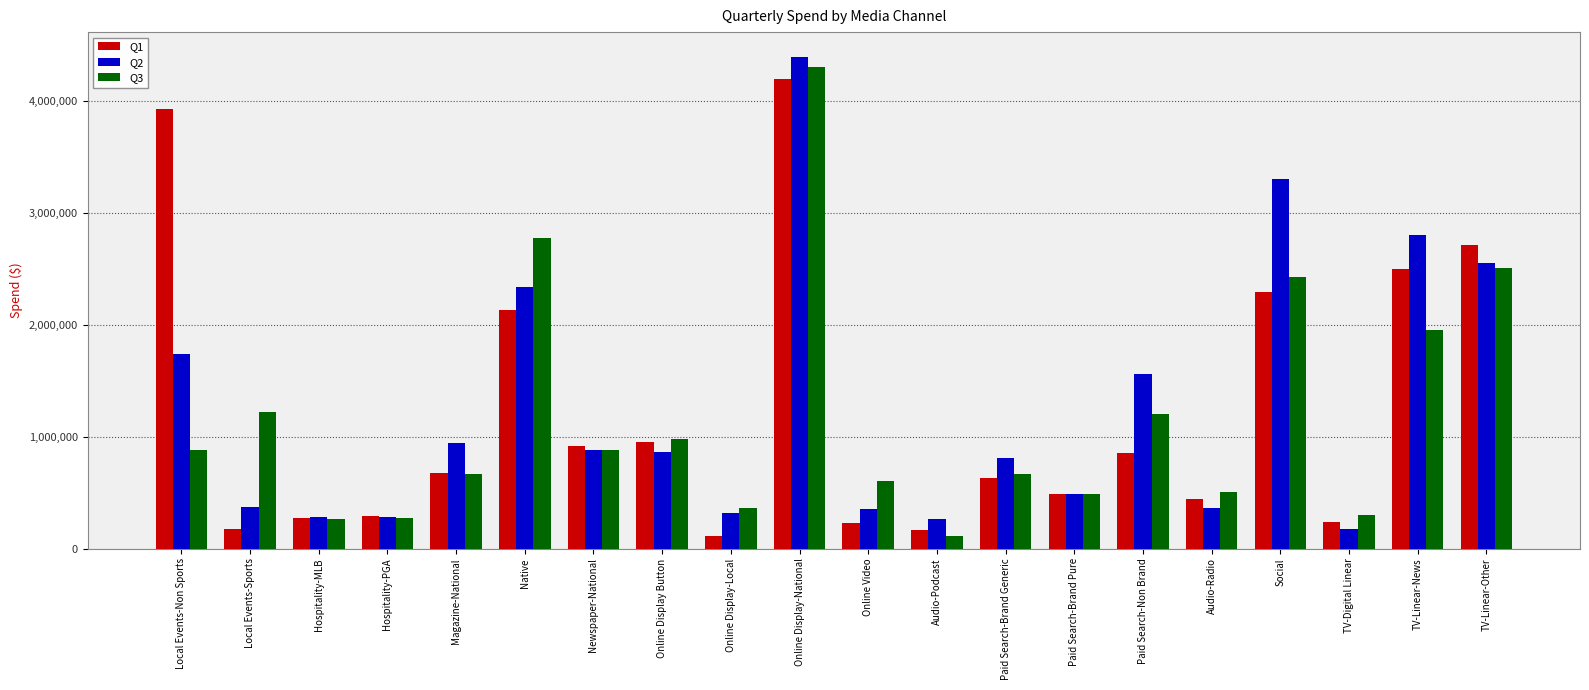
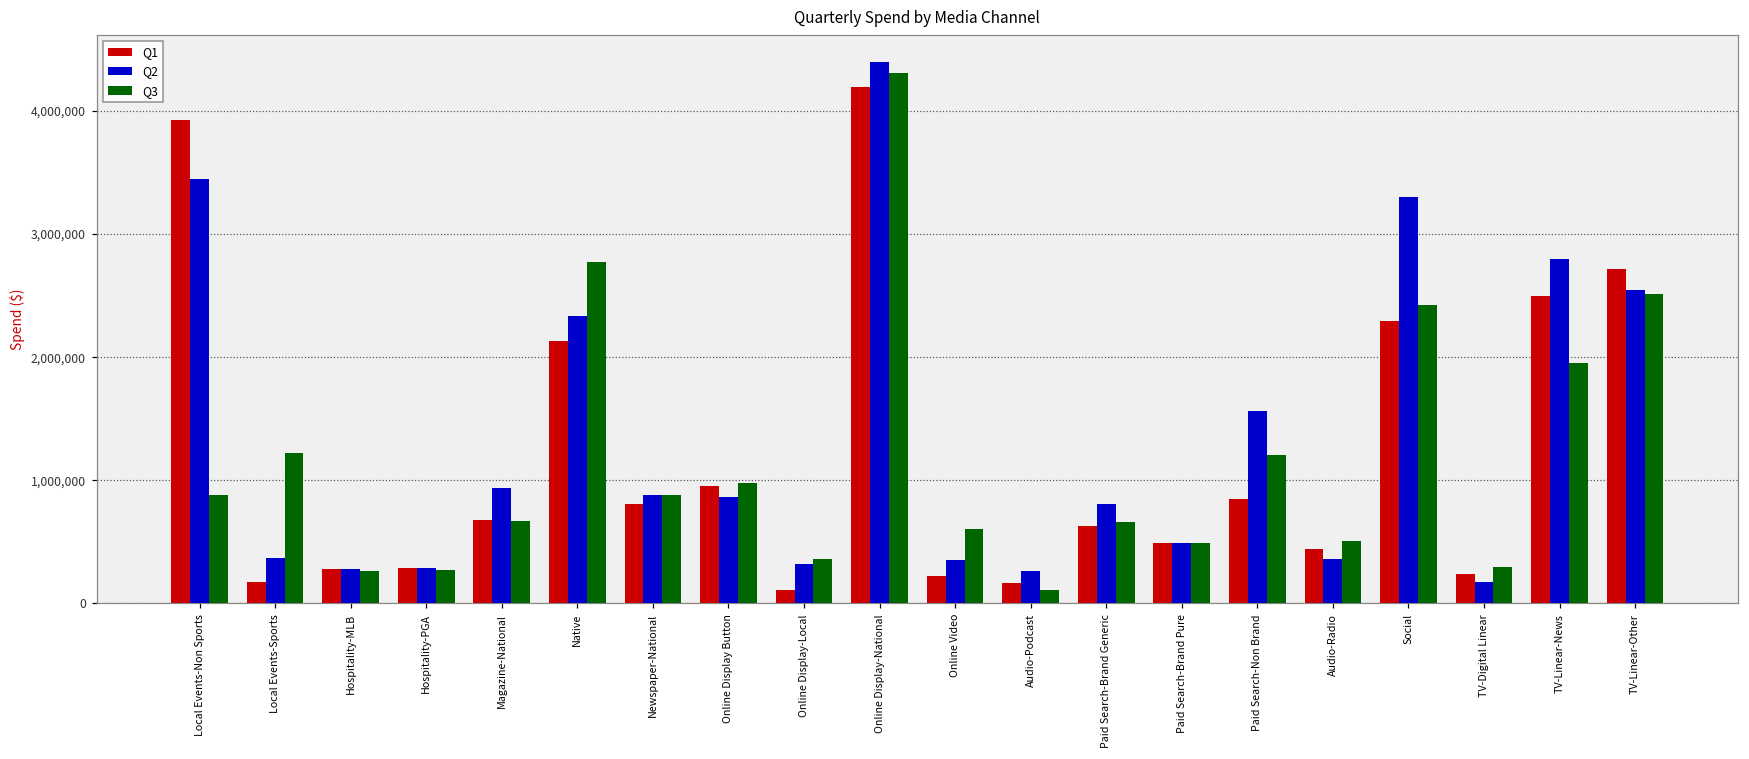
  {
    "Q1": {
      "Local Events-Non Sports": "3,930,000",
      "Local Events-Sports": "170,000",
      "Hospitality-MLB": "280,000",
      "Hospitality-PGA": "290,000",
      "Magazine-National": "680,000",
      "Native": "2,130,000",
-     "Newspaper-National": "920,000",
+     "Newspaper-National": "810,000",
      "Online Display Button": "950,000",
      "Online Display-Local": "110,000",
      "Online Display-National": "4,200,000",
      "Online Video": "230,000",
      "Audio-Podcast": "170,000",
      "Paid Search-Brand Generic": "630,000",
      "Paid Search-Brand Pure": "490,000",
      "Paid Search-Non Brand": "850,000",
      "Audio-Radio": "440,000",
      "Social": "2,290,000",
      "TV-Digital Linear": "240,000",
      "TV-Linear-News": "2,500,000",
      "TV-Linear-Other": "2,720,000"
    },
    "Q2": {
-     "Local Events-Non Sports": "1,740,000",
+     "Local Events-Non Sports": "3,440,000",
      "Local Events-Sports": "370,000",
      "Hospitality-MLB": "280,000",
      "Hospitality-PGA": "280,000",
      "Magazine-National": "940,000",
      "Native": "2,340,000",
      "Newspaper-National": "880,000",
      "Online Display Button": "860,000",
      "Online Display-Local": "320,000",
      "Online Display-National": "4,390,000",
      "Online Video": "350,000",
      "Audio-Podcast": "270,000",
      "Paid Search-Brand Generic": "810,000",
      "Paid Search-Brand Pure": "490,000",
      "Paid Search-Non Brand": "1,560,000",
      "Audio-Radio": "360,000",
      "Social": "3,300,000",
      "TV-Digital Linear": "180,000",
      "TV-Linear-News": "2,800,000",
      "TV-Linear-Other": "2,550,000"
    },
    "Q3": {
      "Local Events-Non Sports": "880,000",
      "Local Events-Sports": "1,220,000",
      "Hospitality-MLB": "260,000",
      "Hospitality-PGA": "270,000",
      "Magazine-National": "670,000",
      "Native": "2,770,000",
      "Newspaper-National": "880,000",
      "Online Display Button": "980,000",
      "Online Display-Local": "360,000",
      "Online Display-National": "4,310,000",
      "Online Video": "600,000",
      "Audio-Podcast": "110,000",
      "Paid Search-Brand Generic": "660,000",
      "Paid Search-Brand Pure": "490,000",
      "Paid Search-Non Brand": "1,200,000",
      "Audio-Radio": "500,000",
      "Social": "2,430,000",
      "TV-Digital Linear": "300,000",
      "TV-Linear-News": "1,950,000",
      "TV-Linear-Other": "2,510,000"
    }
  }
